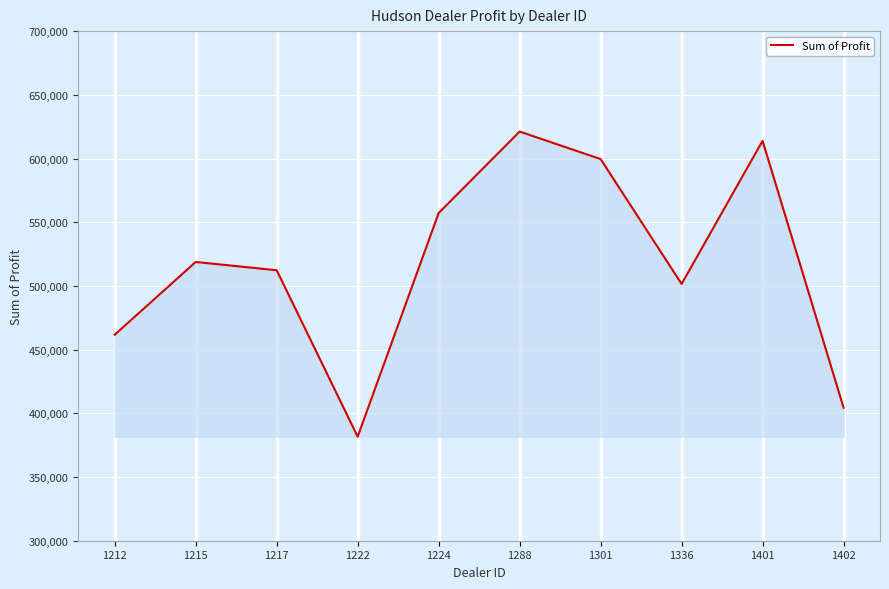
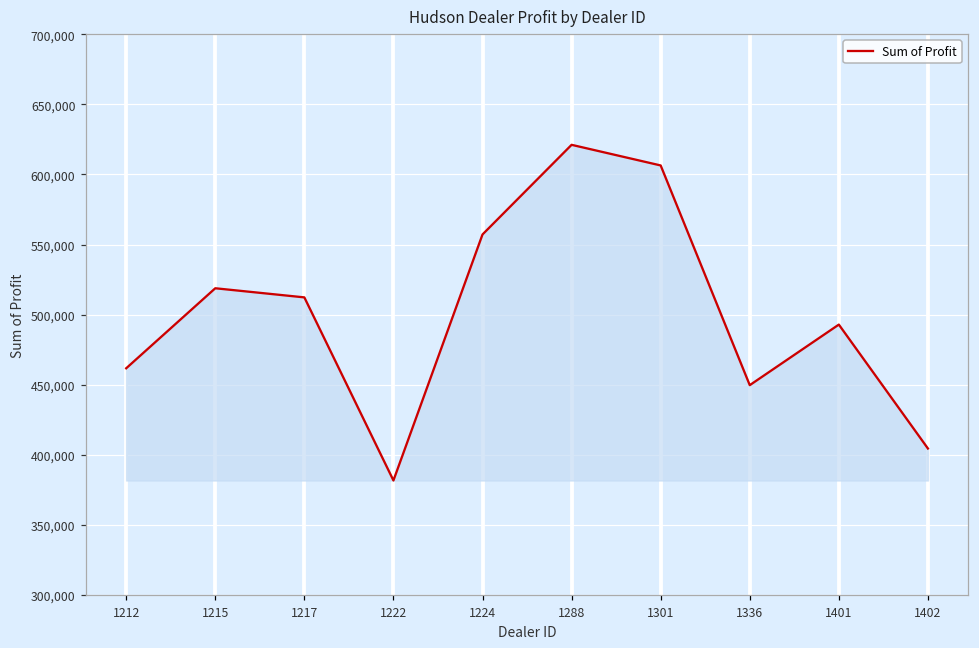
  {
    "1212": "462,000",
    "1215": "519,000",
    "1217": "512,000",
    "1222": "382,000",
    "1224": "557,000",
    "1288": "621,000",
-   "1301": "600,000",
-   "1336": "502,000",
-   "1401": "614,000",
+   "1301": "606,000",
+   "1336": "450,000",
+   "1401": "493,000",
    "1402": "404,000"
  }
